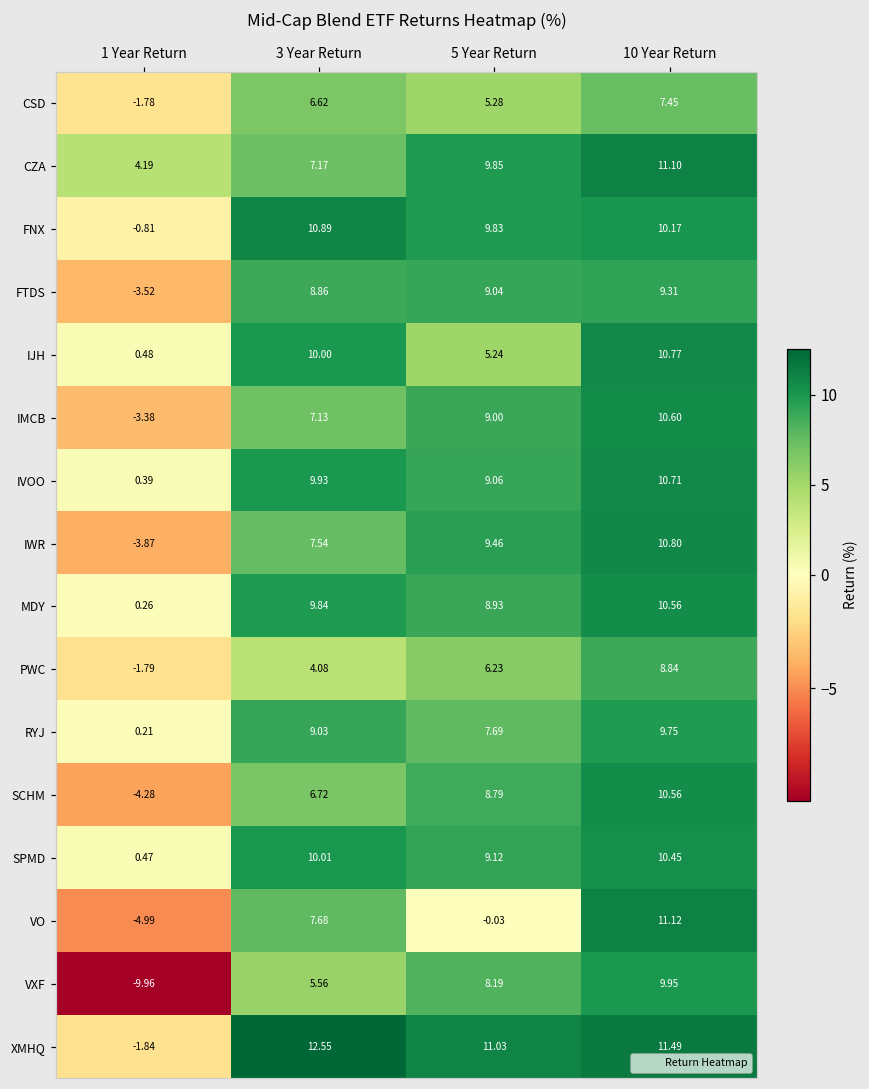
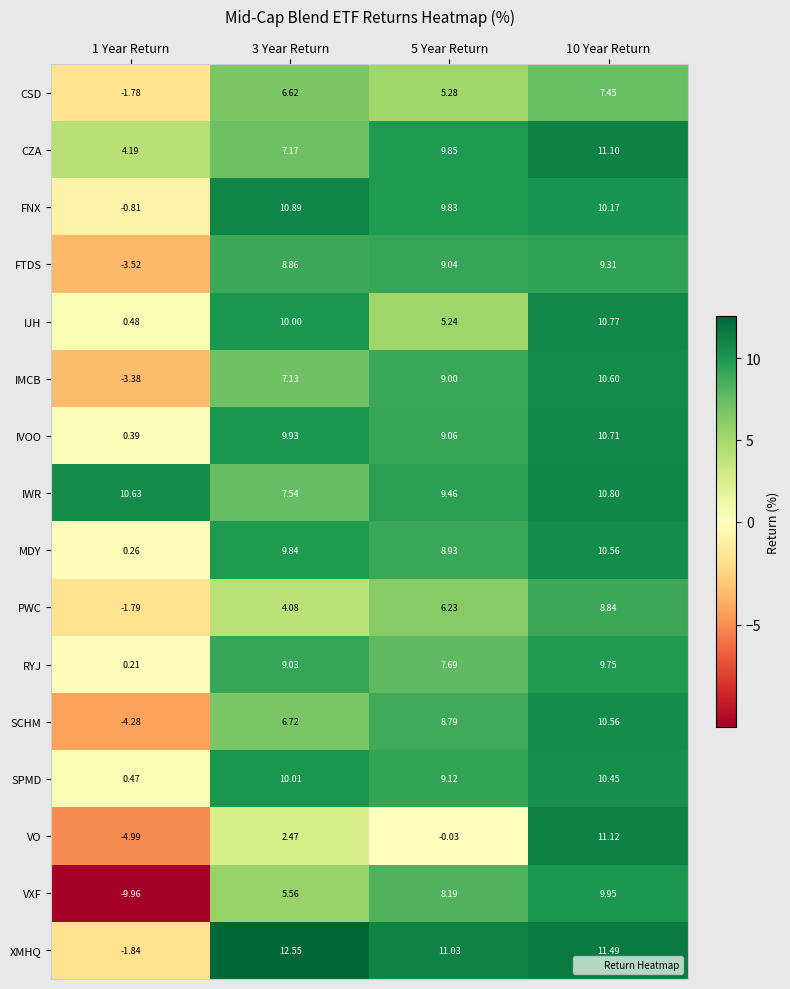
  {
    "CSD": {
      "1 Year Return": -1.78,
      "3 Year Return": 6.62,
      "5 Year Return": 5.28,
      "10 Year Return": 7.45
    },
    "CZA": {
      "1 Year Return": 4.19,
      "3 Year Return": 7.17,
      "5 Year Return": 9.85,
      "10 Year Return": 11.10
    },
    "FNX": {
      "1 Year Return": -0.81,
      "3 Year Return": 10.89,
      "5 Year Return": 9.83,
      "10 Year Return": 10.17
    },
    "FTDS": {
      "1 Year Return": -3.52,
      "3 Year Return": 8.86,
      "5 Year Return": 9.04,
      "10 Year Return": 9.31
    },
    "IJH": {
      "1 Year Return": 0.48,
      "3 Year Return": 10.00,
      "5 Year Return": 5.24,
      "10 Year Return": 10.77
    },
    "IMCB": {
      "1 Year Return": -3.38,
      "3 Year Return": 7.13,
      "5 Year Return": 9.00,
      "10 Year Return": 10.60
    },
    "IVOO": {
      "1 Year Return": 0.39,
      "3 Year Return": 9.93,
      "5 Year Return": 9.06,
      "10 Year Return": 10.71
    },
    "IWR": {
-     "1 Year Return": -3.87,
+     "1 Year Return": 10.63,
      "3 Year Return": 7.54,
      "5 Year Return": 9.46,
      "10 Year Return": 10.80
    },
    "MDY": {
      "1 Year Return": 0.26,
      "3 Year Return": 9.84,
      "5 Year Return": 8.93,
      "10 Year Return": 10.56
    },
    "PWC": {
      "1 Year Return": -1.79,
      "3 Year Return": 4.08,
      "5 Year Return": 6.23,
      "10 Year Return": 8.84
    },
    "RYJ": {
      "1 Year Return": 0.21,
      "3 Year Return": 9.03,
      "5 Year Return": 7.69,
      "10 Year Return": 9.75
    },
    "SCHM": {
      "1 Year Return": -4.28,
      "3 Year Return": 6.72,
      "5 Year Return": 8.79,
      "10 Year Return": 10.56
    },
    "SPMD": {
      "1 Year Return": 0.47,
      "3 Year Return": 10.01,
      "5 Year Return": 9.12,
      "10 Year Return": 10.45
    },
    "VO": {
      "1 Year Return": -4.99,
-     "3 Year Return": 7.68,
+     "3 Year Return": 2.47,
      "5 Year Return": -0.03,
      "10 Year Return": 11.12
    },
    "VXF": {
      "1 Year Return": -9.96,
      "3 Year Return": 5.56,
      "5 Year Return": 8.19,
      "10 Year Return": 9.95
    },
    "XMHQ": {
      "1 Year Return": -1.84,
      "3 Year Return": 12.55,
      "5 Year Return": 11.03,
      "10 Year Return": 11.49
    }
  }
